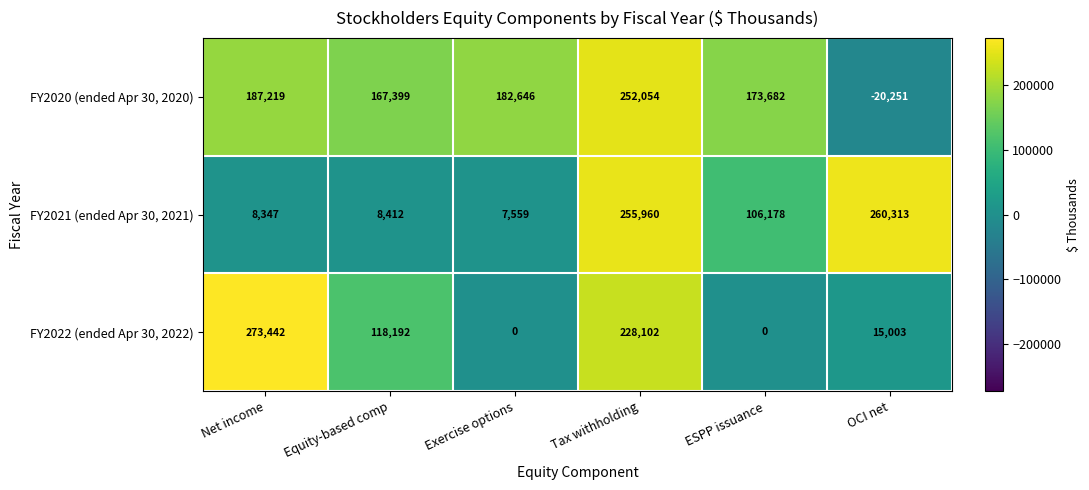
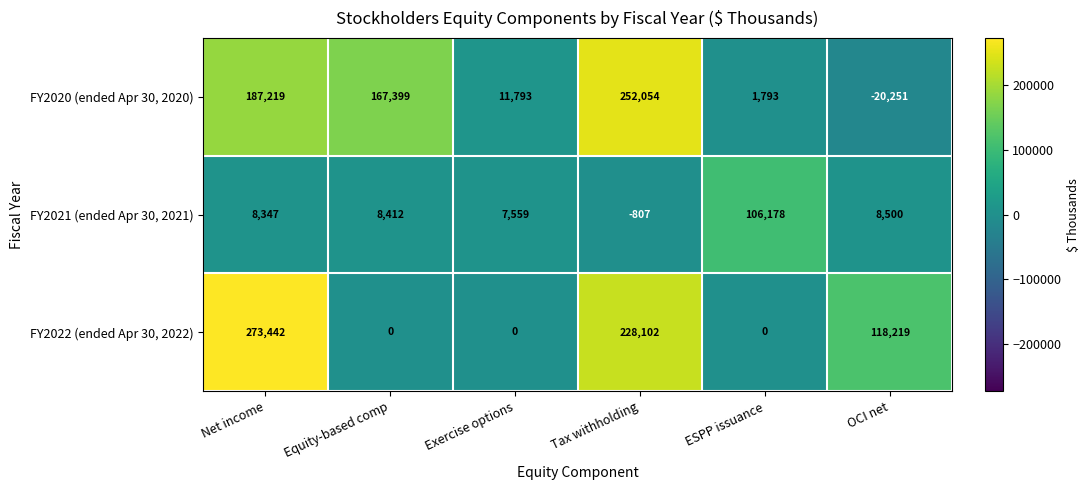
  {
    "FY2020 (ended Apr 30, 2020)": {
      "Net income": "187,219",
      "Equity-based comp": "167,399",
-     "Exercise options": "182,646",
+     "Exercise options": "11,793",
      "Tax withholding": "252,054",
-     "ESPP issuance": "173,682",
+     "ESPP issuance": "1,793",
      "OCI net": "-20,251"
    },
    "FY2021 (ended Apr 30, 2021)": {
      "Net income": "8,347",
      "Equity-based comp": "8,412",
      "Exercise options": "7,559",
-     "Tax withholding": "255,960",
+     "Tax withholding": "-807",
      "ESPP issuance": "106,178",
-     "OCI net": "260,313"
+     "OCI net": "8,500"
    },
    "FY2022 (ended Apr 30, 2022)": {
      "Net income": "273,442",
-     "Equity-based comp": "118,192",
+     "Equity-based comp": "0",
      "Exercise options": "0",
      "Tax withholding": "228,102",
      "ESPP issuance": "0",
-     "OCI net": "15,003"
+     "OCI net": "118,219"
    }
  }
